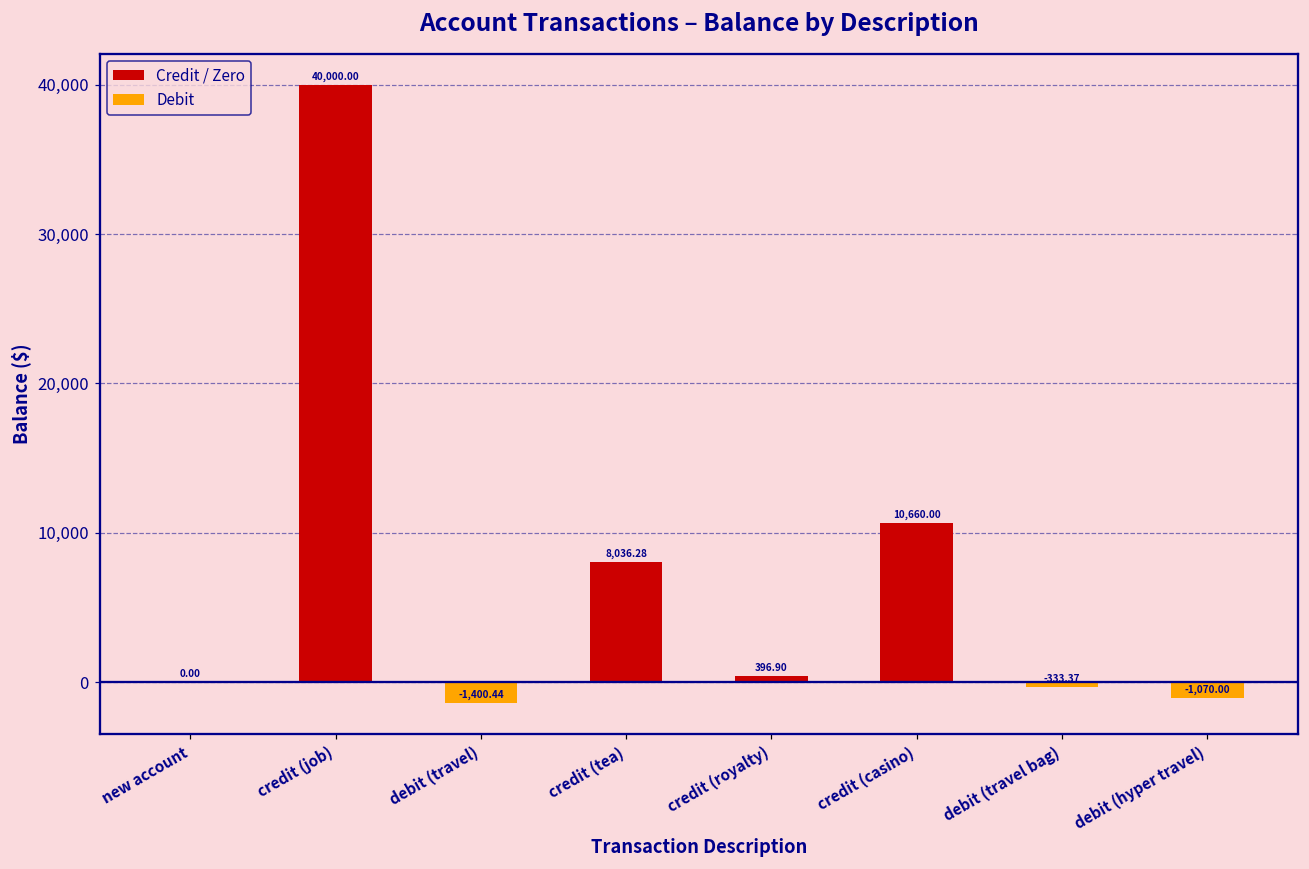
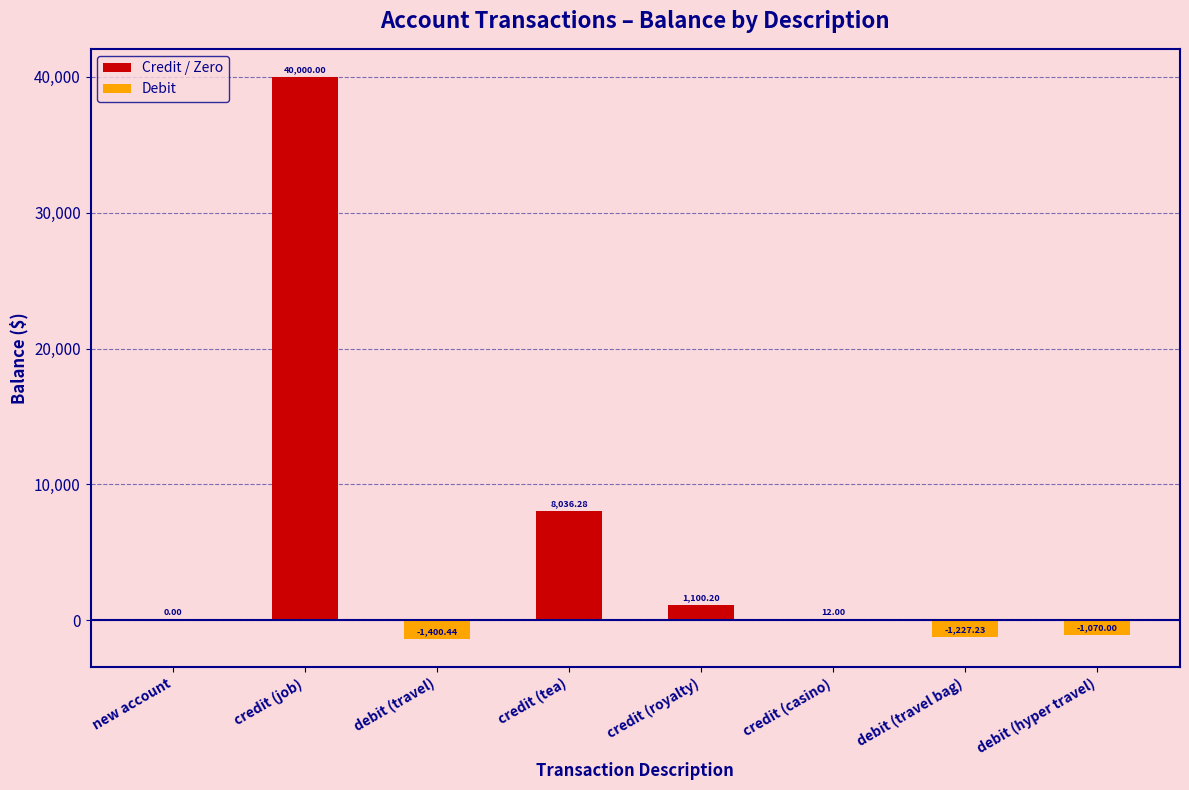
  {
    "Credit / Zero": {
      "new account": "0.00",
      "credit (job)": "40,000.00",
      "credit (tea)": "8,036.28",
-     "credit (royalty)": "396.90",
-     "credit (casino)": "10,660.00"
+     "credit (royalty)": "1,100.20",
+     "credit (casino)": "12.00"
    },
    "Debit": {
      "debit (travel)": "-1,400.44",
-     "debit (travel bag)": "-333.37",
+     "debit (travel bag)": "-1,227.23",
      "debit (hyper travel)": "-1,070.00"
    }
  }
